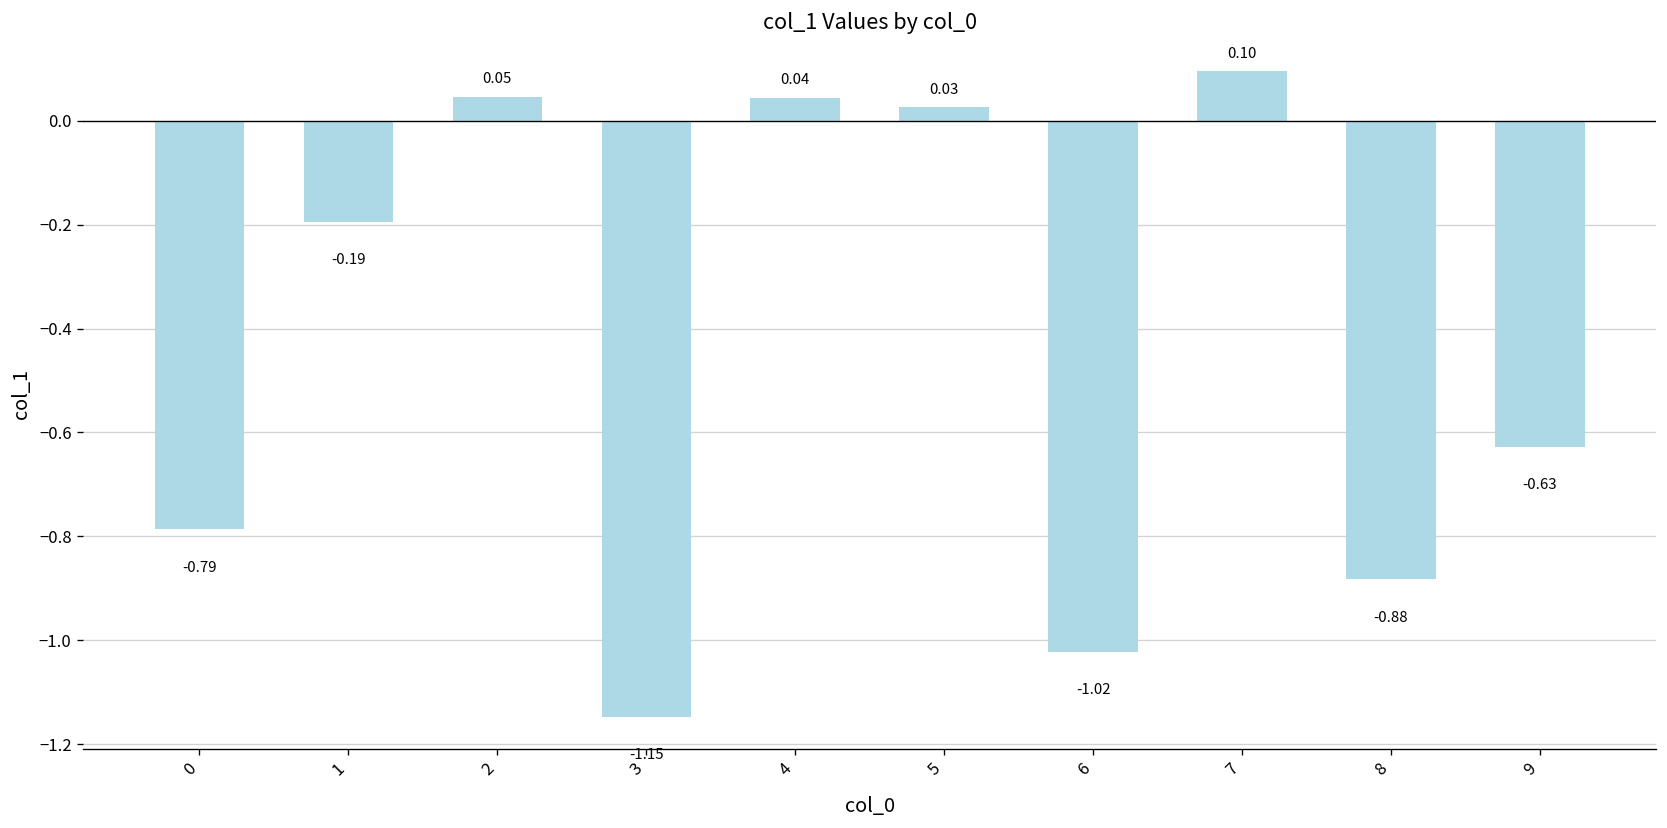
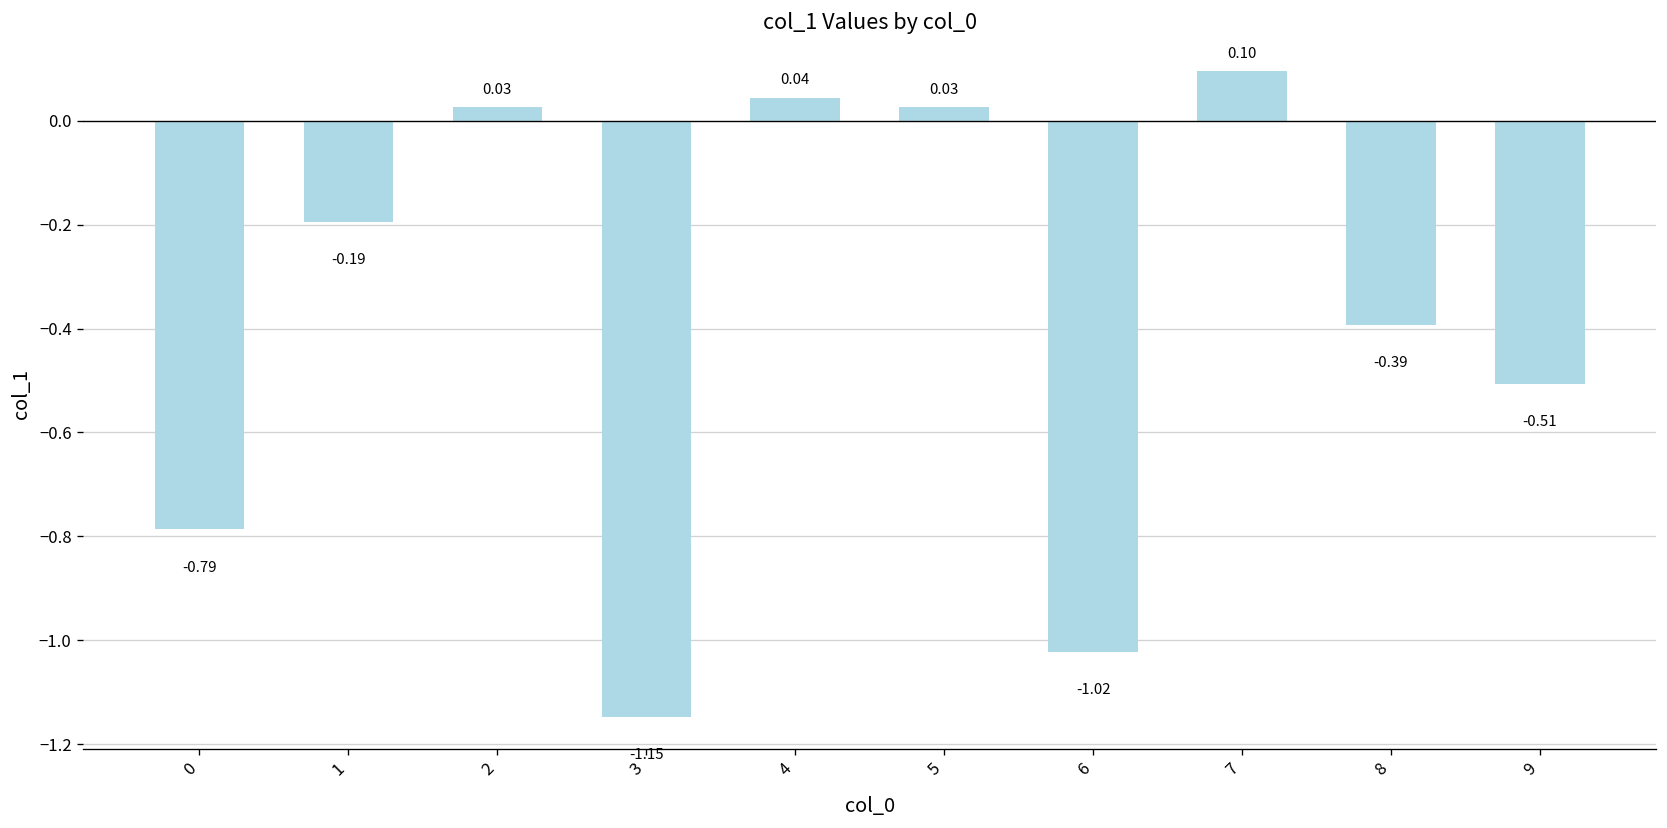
  {
-   "2": 0.05,
+   "2": 0.03,
    "4": 0.04,
    "5": 0.03,
    "7": 0.10,
-   "8": -0.88,
-   "9": -0.63
+   "8": -0.39,
+   "9": -0.51
  }
